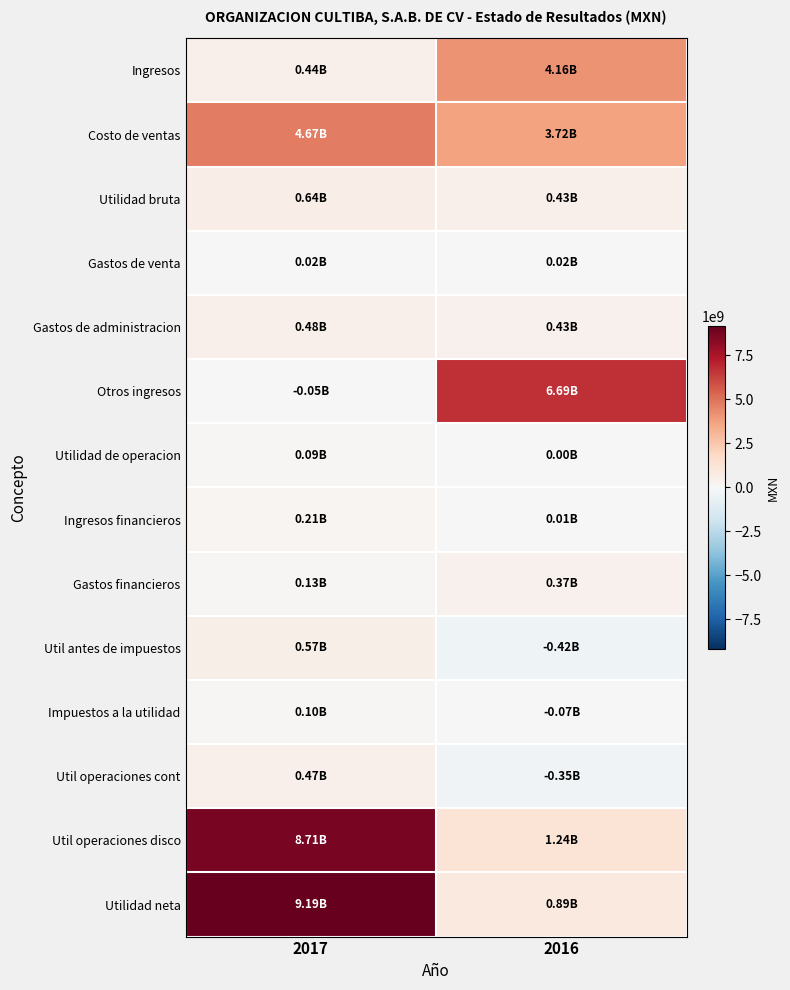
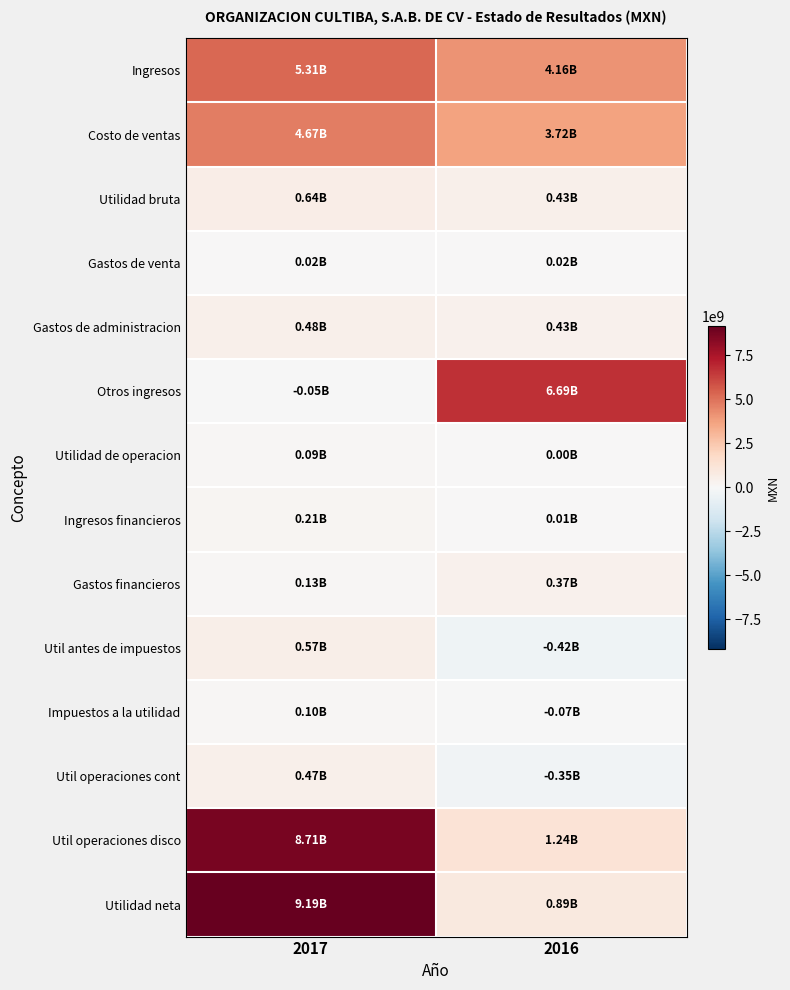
  {
    "Ingresos": {
-     "2017": "0.44B",
+     "2017": "5.31B",
      "2016": "4.16B"
    },
    "Costo de ventas": {
      "2017": "4.67B",
      "2016": "3.72B"
    },
    "Utilidad bruta": {
      "2017": "0.64B",
      "2016": "0.43B"
    },
    "Gastos de venta": {
      "2017": "0.02B",
      "2016": "0.02B"
    },
    "Gastos de administracion": {
      "2017": "0.48B",
      "2016": "0.43B"
    },
    "Otros ingresos": {
      "2017": "-0.05B",
      "2016": "6.69B"
    },
    "Utilidad de operacion": {
      "2017": "0.09B",
      "2016": "0.00B"
    },
    "Ingresos financieros": {
      "2017": "0.21B",
      "2016": "0.01B"
    },
    "Gastos financieros": {
      "2017": "0.13B",
      "2016": "0.37B"
    },
    "Util antes de impuestos": {
      "2017": "0.57B",
      "2016": "-0.42B"
    },
    "Impuestos a la utilidad": {
      "2017": "0.10B",
      "2016": "-0.07B"
    },
    "Util operaciones cont": {
      "2017": "0.47B",
      "2016": "-0.35B"
    },
    "Util operaciones disco": {
      "2017": "8.71B",
      "2016": "1.24B"
    },
    "Utilidad neta": {
      "2017": "9.19B",
      "2016": "0.89B"
    }
  }
